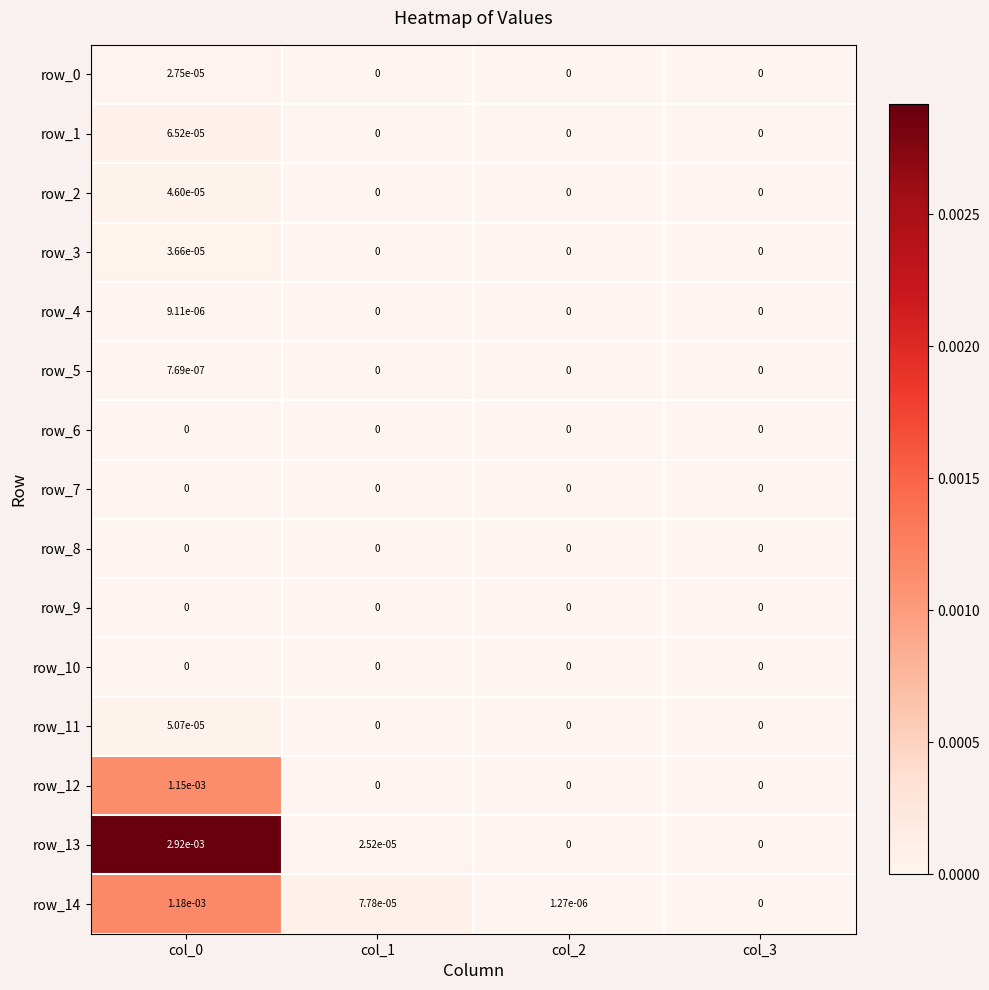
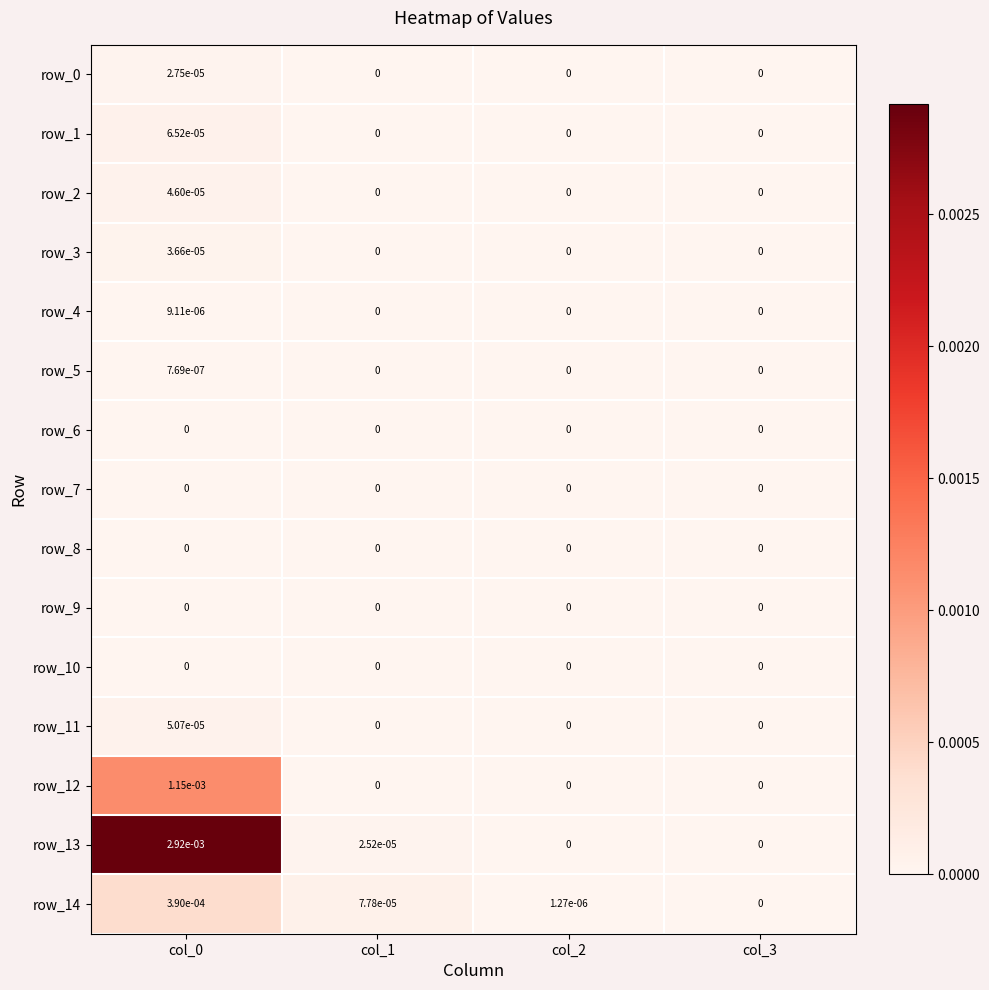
  {
    "row_0": {
      "col_0": "2.75e-05",
      "col_1": "0",
      "col_2": "0",
      "col_3": "0"
    },
    "row_1": {
      "col_0": "6.52e-05",
      "col_1": "0",
      "col_2": "0",
      "col_3": "0"
    },
    "row_2": {
      "col_0": "4.60e-05",
      "col_1": "0",
      "col_2": "0",
      "col_3": "0"
    },
    "row_3": {
      "col_0": "3.66e-05",
      "col_1": "0",
      "col_2": "0",
      "col_3": "0"
    },
    "row_4": {
      "col_0": "9.11e-06",
      "col_1": "0",
      "col_2": "0",
      "col_3": "0"
    },
    "row_5": {
      "col_0": "7.69e-07",
      "col_1": "0",
      "col_2": "0",
      "col_3": "0"
    },
    "row_6": {
      "col_0": "0",
      "col_1": "0",
      "col_2": "0",
      "col_3": "0"
    },
    "row_7": {
      "col_0": "0",
      "col_1": "0",
      "col_2": "0",
      "col_3": "0"
    },
    "row_8": {
      "col_0": "0",
      "col_1": "0",
      "col_2": "0",
      "col_3": "0"
    },
    "row_9": {
      "col_0": "0",
      "col_1": "0",
      "col_2": "0",
      "col_3": "0"
    },
    "row_10": {
      "col_0": "0",
      "col_1": "0",
      "col_2": "0",
      "col_3": "0"
    },
    "row_11": {
      "col_0": "5.07e-05",
      "col_1": "0",
      "col_2": "0",
      "col_3": "0"
    },
    "row_12": {
      "col_0": "1.15e-03",
      "col_1": "0",
      "col_2": "0",
      "col_3": "0"
    },
    "row_13": {
      "col_0": "2.92e-03",
      "col_1": "2.52e-05",
      "col_2": "0",
      "col_3": "0"
    },
    "row_14": {
-     "col_0": "1.18e-03",
+     "col_0": "3.90e-04",
      "col_1": "7.78e-05",
      "col_2": "1.27e-06",
      "col_3": "0"
    }
  }
